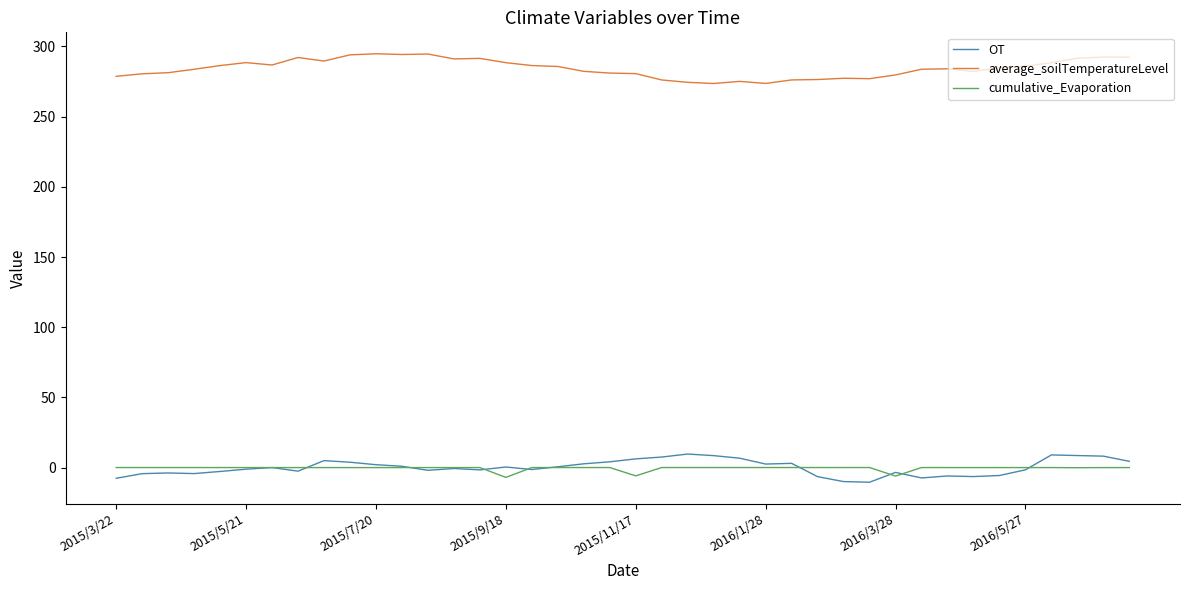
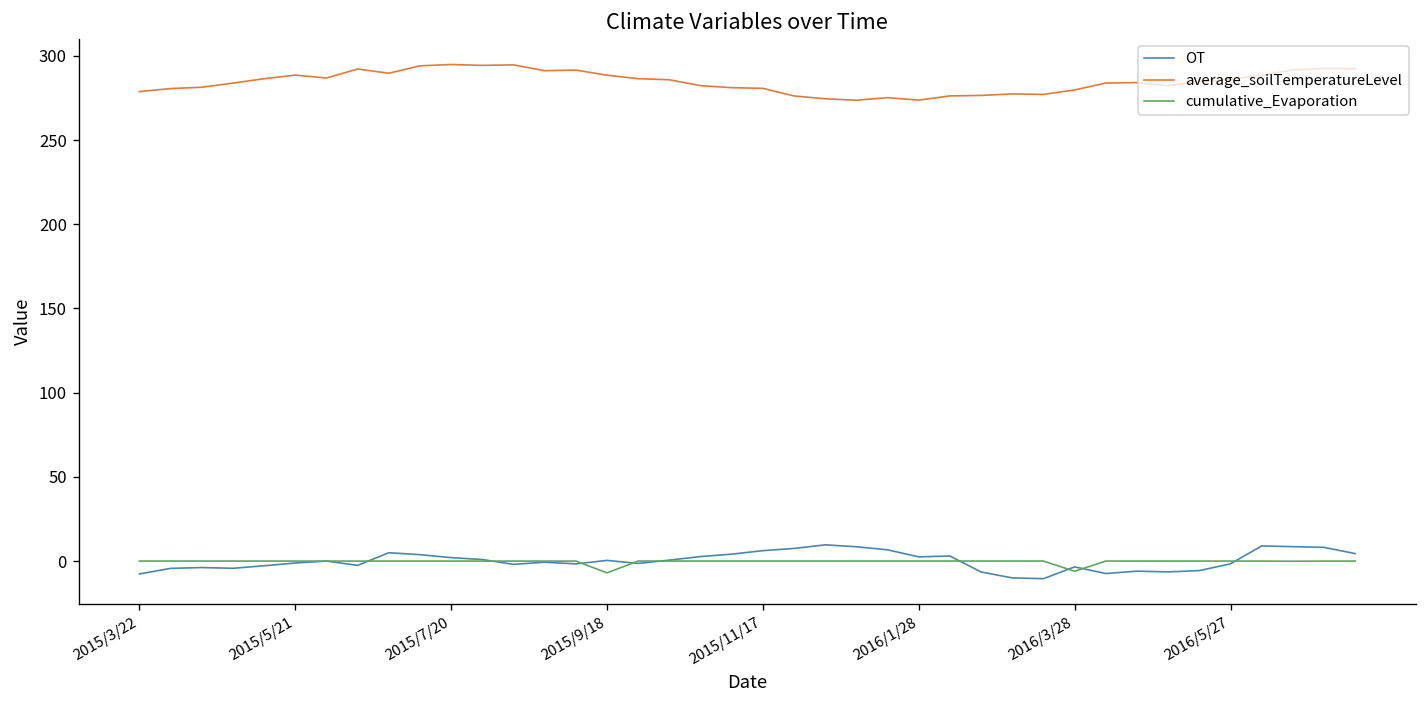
  {
    "OT": {
      "2015/3/22": -8,
      "2015/7/20": 2,
      "2015/9/18": 0,
      "2015/11/17": 6,
      "2016/1/28": 2,
      "2016/3/28": -3
    },
    "average_soilTemperatureLevel": {
      "2015/3/22": 279,
      "2015/5/21": 289,
      "2015/7/20": 295,
      "2015/9/18": 288,
      "2015/11/17": 281,
      "2016/1/28": 274,
      "2016/3/28": 280
    },
    "cumulative_Evaporation": {
      "2015/3/22": 0,
      "2015/7/20": 0,
      "2015/9/18": -7,
-     "2015/11/17": -6,
+     "2015/11/17": 0,
      "2016/1/28": 0,
      "2016/3/28": -6
    }
  }
